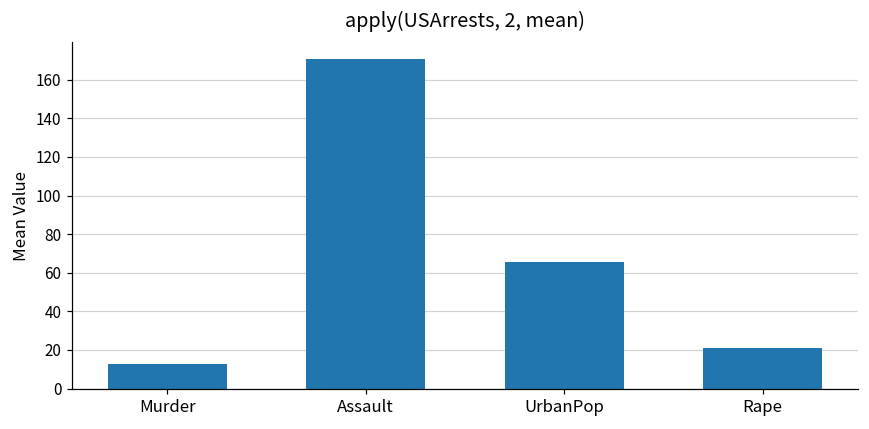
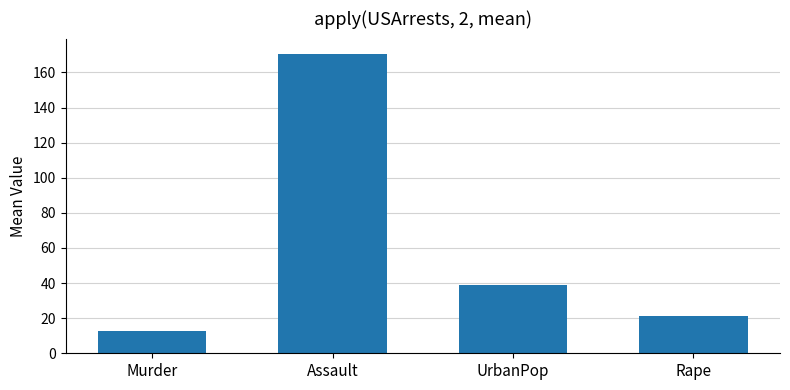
  {
    "Murder": 13,
    "Assault": 171,
-   "UrbanPop": 66,
+   "UrbanPop": 39,
    "Rape": 21
  }
